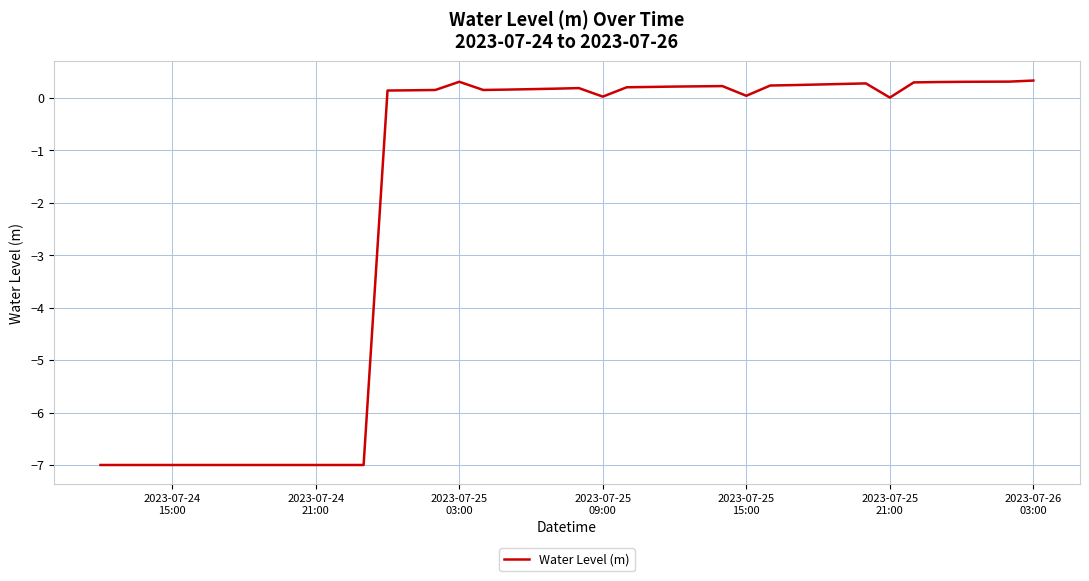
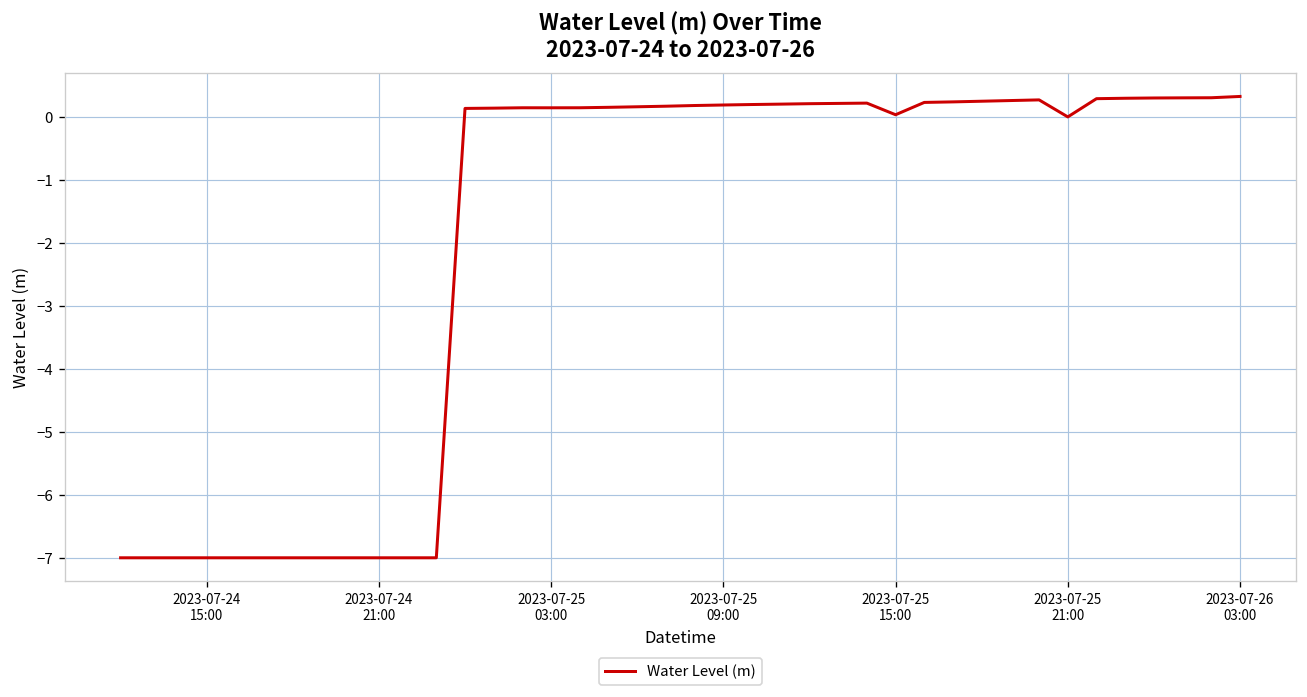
  {
    "2023-07-24 15:00": -7.0,
    "2023-07-24 21:00": -7.0,
-   "2023-07-25 03:00": 0.3,
-   "2023-07-25 09:00": 0.0,
+   "2023-07-25 03:00": 0.2,
+   "2023-07-25 09:00": 0.2,
    "2023-07-25 15:00": 0.0,
    "2023-07-25 21:00": 0.0,
    "2023-07-26 03:00": 0.3
  }
